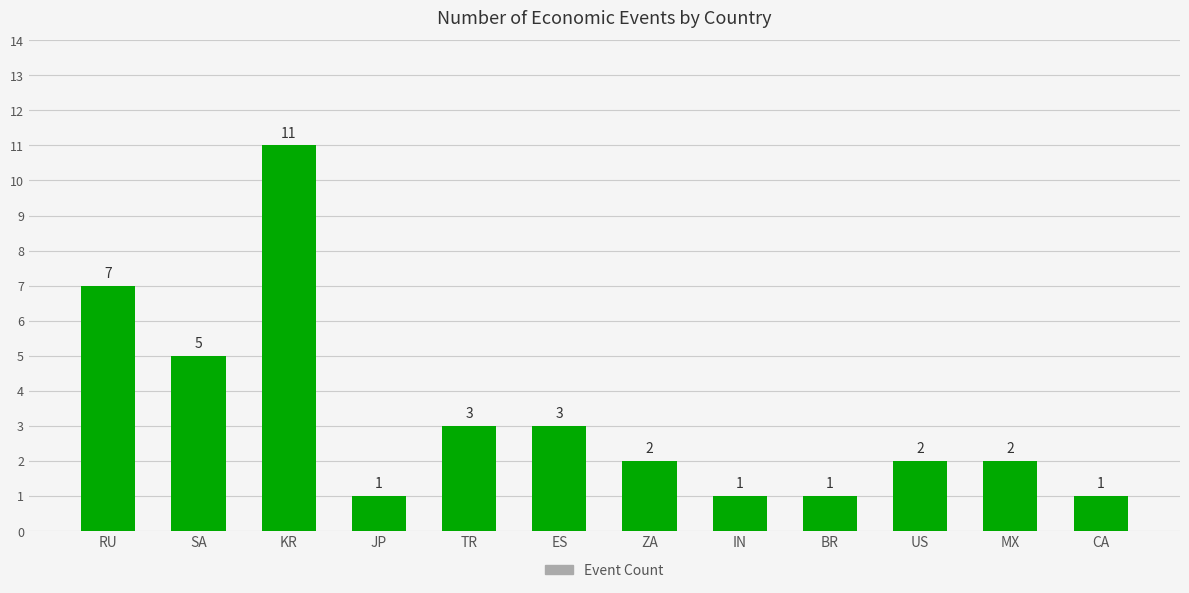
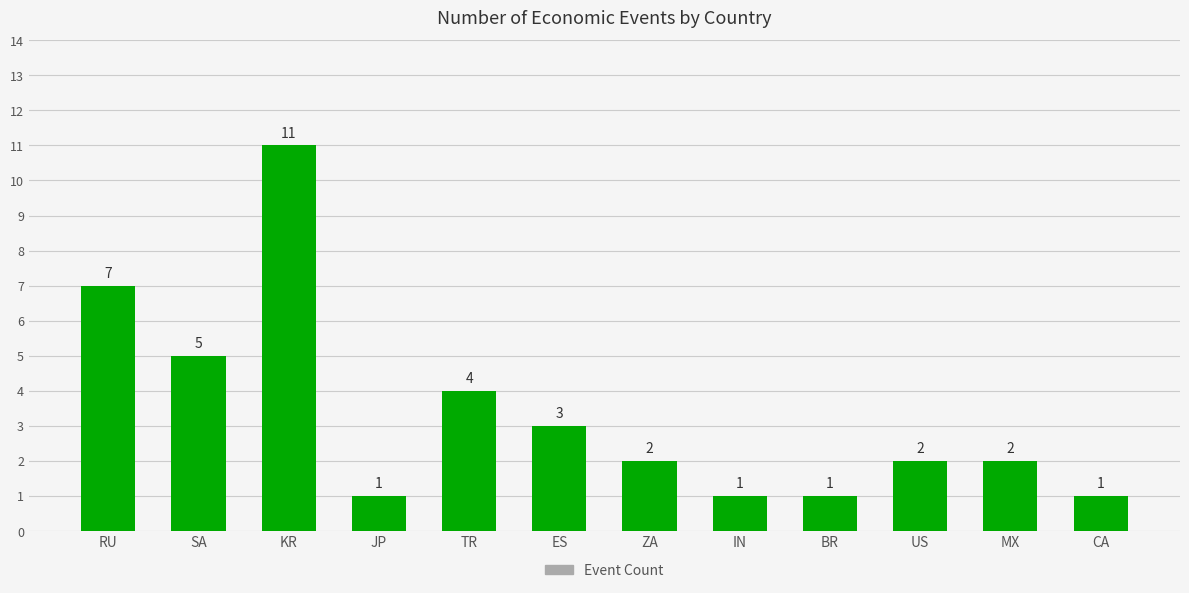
  {
    "RU": 7,
    "SA": 5,
    "KR": 11,
    "JP": 1,
-   "TR": 3,
+   "TR": 4,
    "ES": 3,
    "ZA": 2,
    "IN": 1,
    "BR": 1,
    "US": 2,
    "MX": 2,
    "CA": 1
  }
